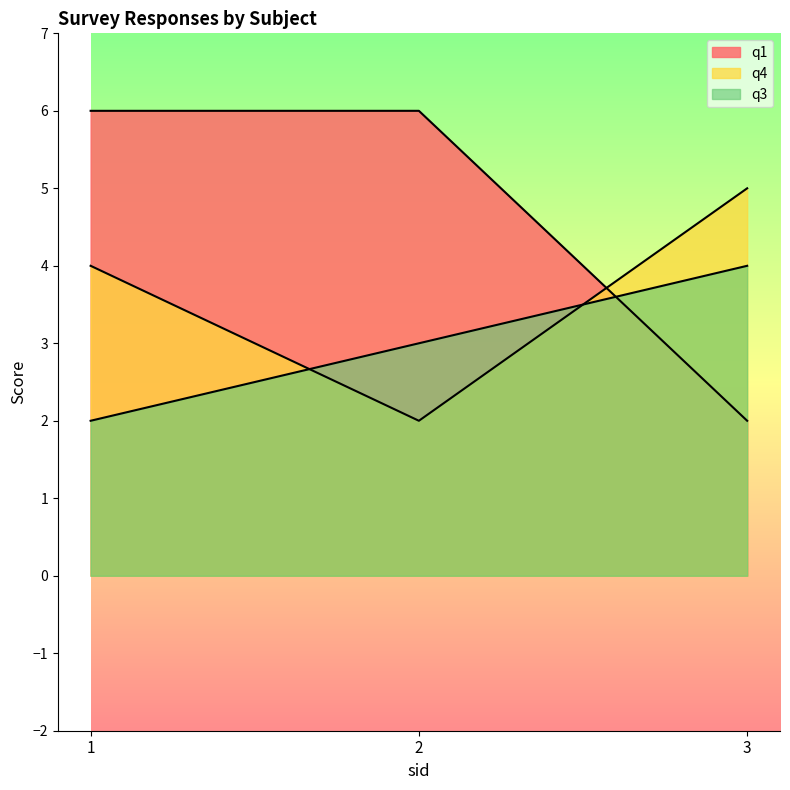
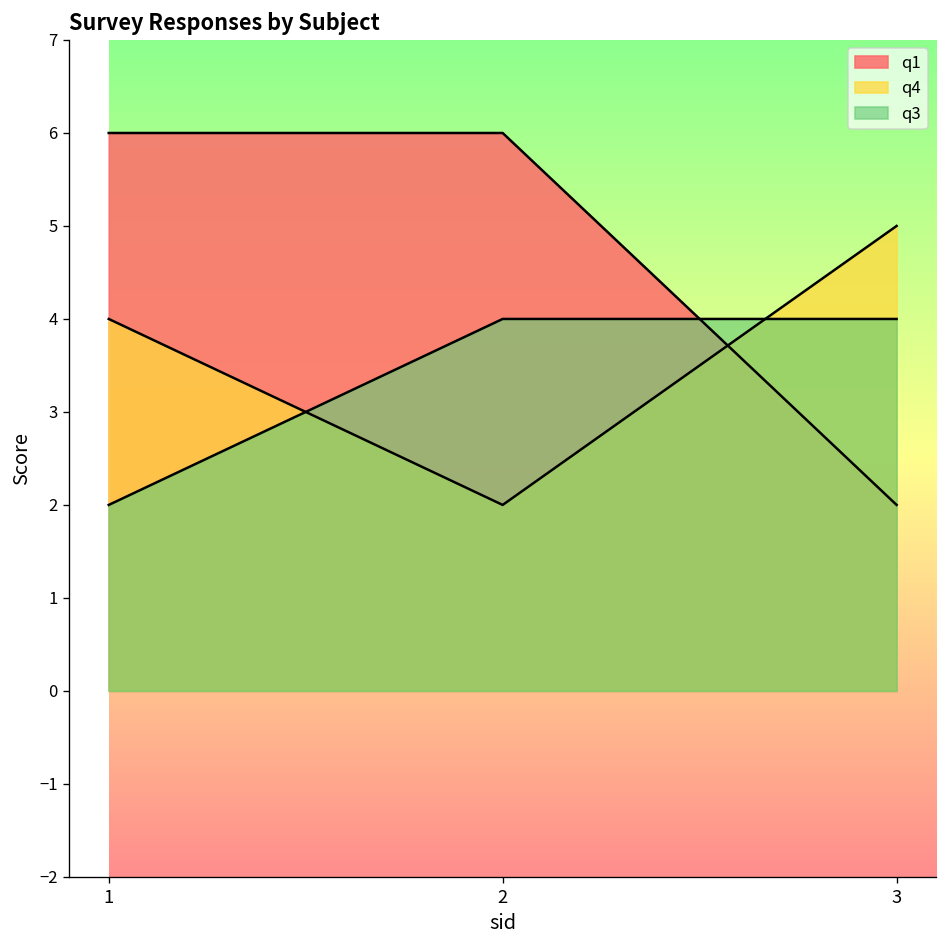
  {
    "q1": {
      "1": 6,
      "2": 6,
      "3": 2
    },
    "q4": {
      "1": 4,
      "2": 2,
      "3": 5
    },
    "q3": {
      "1": 2,
-     "2": 3,
+     "2": 4,
      "3": 4
    }
  }
